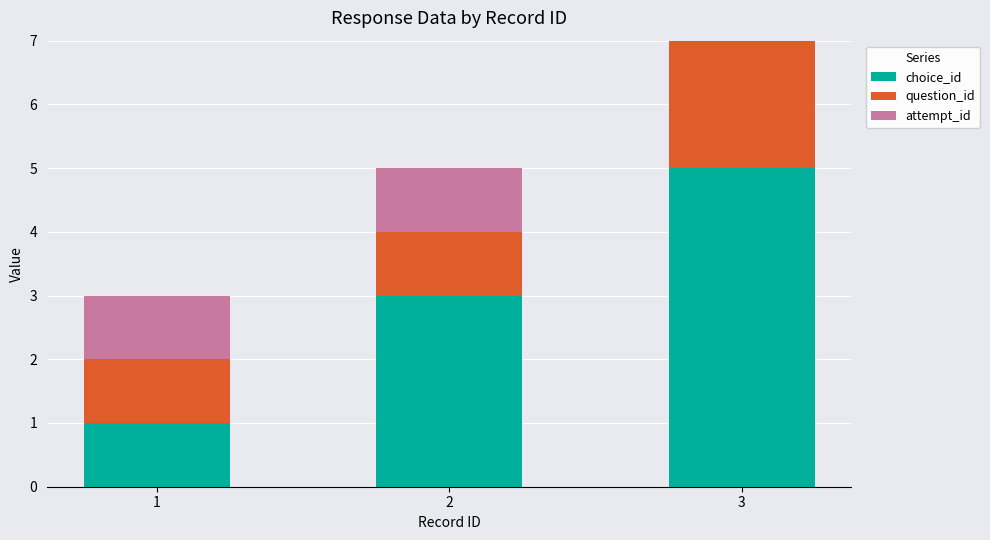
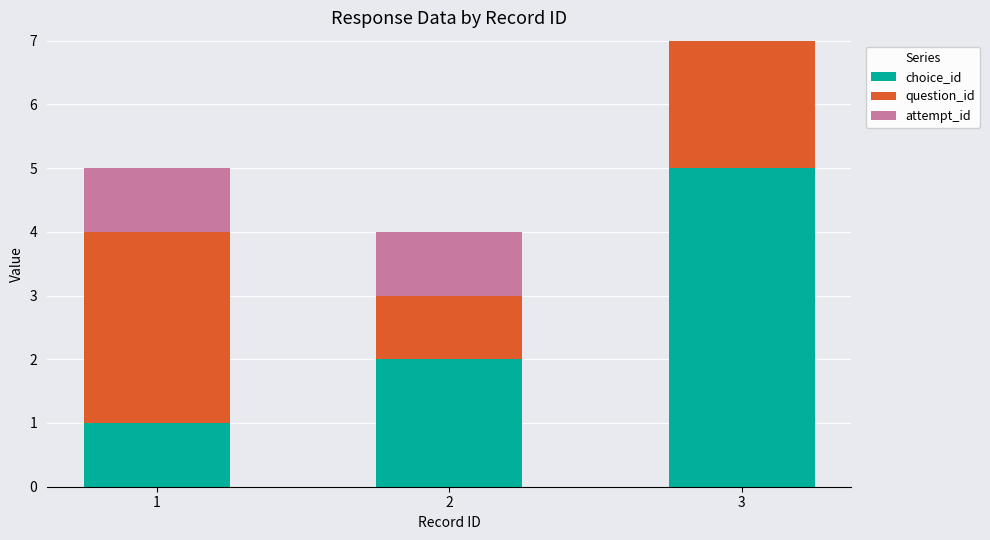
  {
    "choice_id": {
      "1": 1,
-     "2": 3,
+     "2": 2,
      "3": 5
    },
    "question_id": {
-     "1": 1,
+     "1": 3,
      "2": 1,
      "3": 2
    },
    "attempt_id": {
      "1": 1,
      "2": 1
    }
  }
